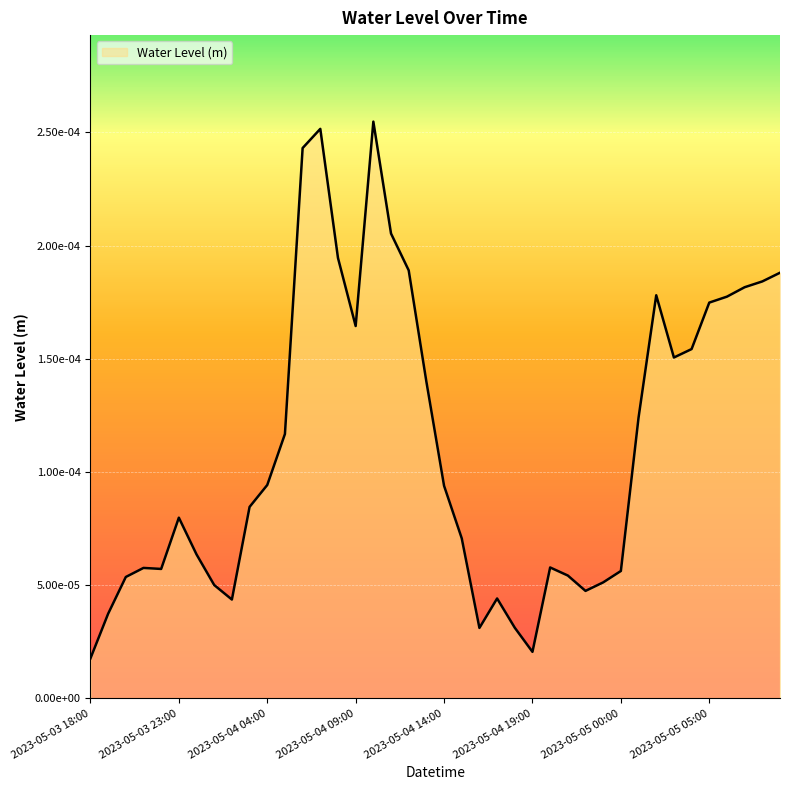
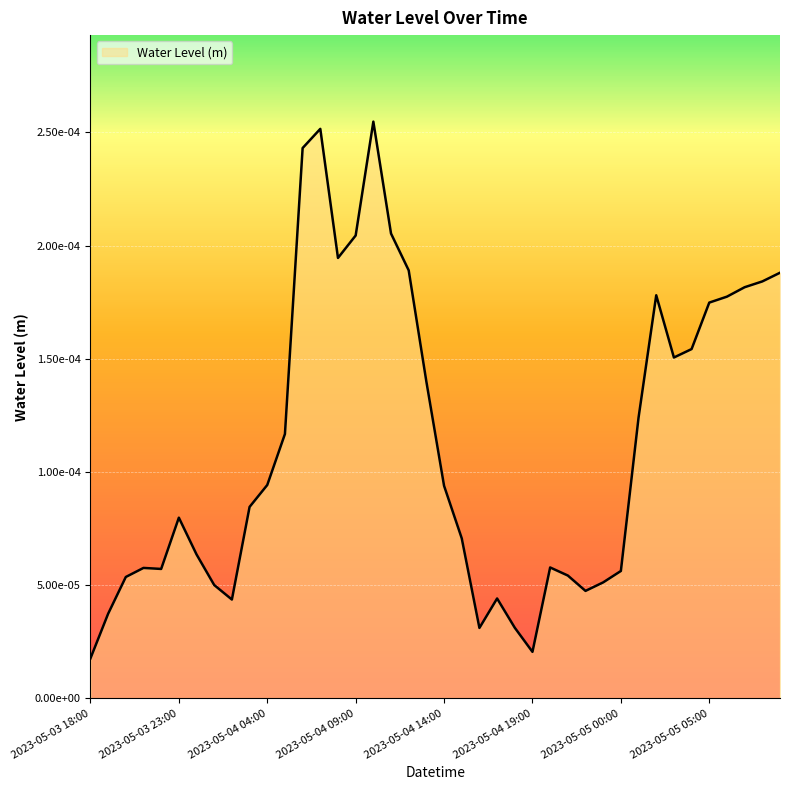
  {
    "2023-05-03 18:00": 0.000018,
    "2023-05-03 23:00": 0.000080,
    "2023-05-04 04:00": 0.000094,
-   "2023-05-04 09:00": 0.000164,
+   "2023-05-04 09:00": 0.000204,
    "2023-05-04 14:00": 0.000094,
    "2023-05-04 19:00": 0.000021,
    "2023-05-05 00:00": 0.000056,
    "2023-05-05 05:00": 0.000175
  }
